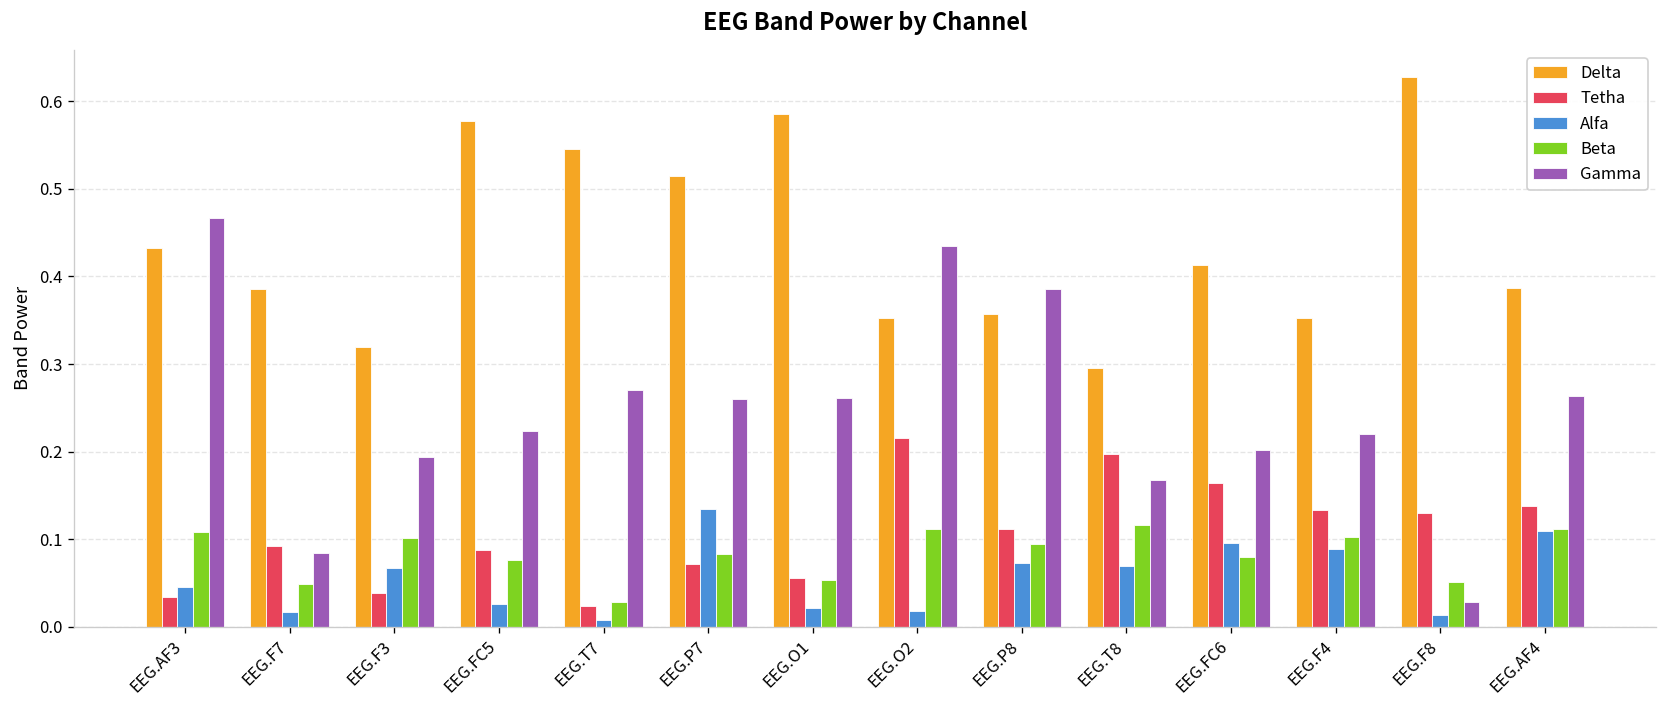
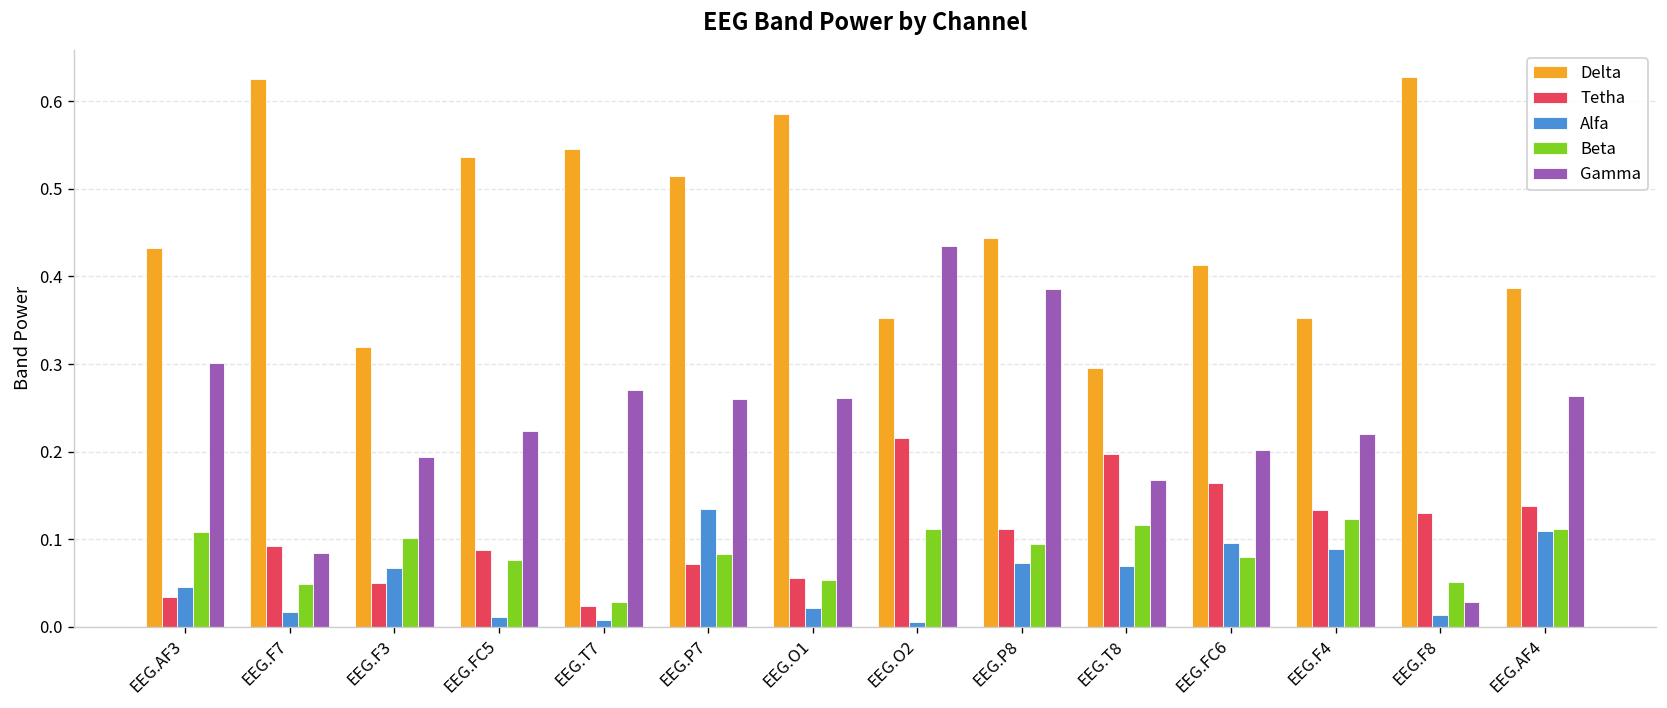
  {
    "Delta": {
      "EEG.AF3": 0.43,
-     "EEG.F7": 0.39,
+     "EEG.F7": 0.62,
      "EEG.F3": 0.32,
-     "EEG.FC5": 0.58,
+     "EEG.FC5": 0.54,
      "EEG.T7": 0.55,
      "EEG.P7": 0.51,
      "EEG.O1": 0.59,
      "EEG.O2": 0.35,
-     "EEG.P8": 0.36,
+     "EEG.P8": 0.44,
      "EEG.T8": 0.30,
      "EEG.FC6": 0.41,
      "EEG.F4": 0.35,
      "EEG.F8": 0.63,
      "EEG.AF4": 0.39
    },
    "Tetha": {
      "EEG.AF3": 0.03,
      "EEG.F7": 0.09,
-     "EEG.F3": 0.04,
+     "EEG.F3": 0.05,
      "EEG.FC5": 0.09,
      "EEG.T7": 0.02,
      "EEG.P7": 0.07,
      "EEG.O1": 0.06,
      "EEG.O2": 0.22,
      "EEG.P8": 0.11,
      "EEG.T8": 0.20,
      "EEG.FC6": 0.16,
      "EEG.F4": 0.13,
      "EEG.F8": 0.13,
      "EEG.AF4": 0.14
    },
    "Alfa": {
      "EEG.AF3": 0.05,
      "EEG.F7": 0.02,
      "EEG.F3": 0.07,
-     "EEG.FC5": 0.03,
+     "EEG.FC5": 0.01,
      "EEG.T7": 0.01,
      "EEG.P7": 0.14,
      "EEG.O1": 0.02,
-     "EEG.O2": 0.02,
+     "EEG.O2": 0.01,
      "EEG.P8": 0.07,
      "EEG.T8": 0.07,
      "EEG.FC6": 0.10,
      "EEG.F4": 0.09,
      "EEG.F8": 0.01,
      "EEG.AF4": 0.11
    },
    "Beta": {
      "EEG.AF3": 0.11,
      "EEG.F7": 0.05,
      "EEG.F3": 0.10,
      "EEG.FC5": 0.08,
      "EEG.T7": 0.03,
      "EEG.P7": 0.08,
      "EEG.O1": 0.05,
      "EEG.O2": 0.11,
      "EEG.P8": 0.10,
      "EEG.T8": 0.12,
      "EEG.FC6": 0.08,
-     "EEG.F4": 0.10,
+     "EEG.F4": 0.12,
      "EEG.F8": 0.05,
      "EEG.AF4": 0.11
    },
    "Gamma": {
-     "EEG.AF3": 0.47,
+     "EEG.AF3": 0.30,
      "EEG.F7": 0.08,
      "EEG.F3": 0.19,
      "EEG.FC5": 0.22,
      "EEG.T7": 0.27,
      "EEG.P7": 0.26,
      "EEG.O1": 0.26,
      "EEG.O2": 0.44,
      "EEG.P8": 0.39,
      "EEG.T8": 0.17,
      "EEG.FC6": 0.20,
      "EEG.F4": 0.22,
      "EEG.F8": 0.03,
      "EEG.AF4": 0.26
    }
  }
